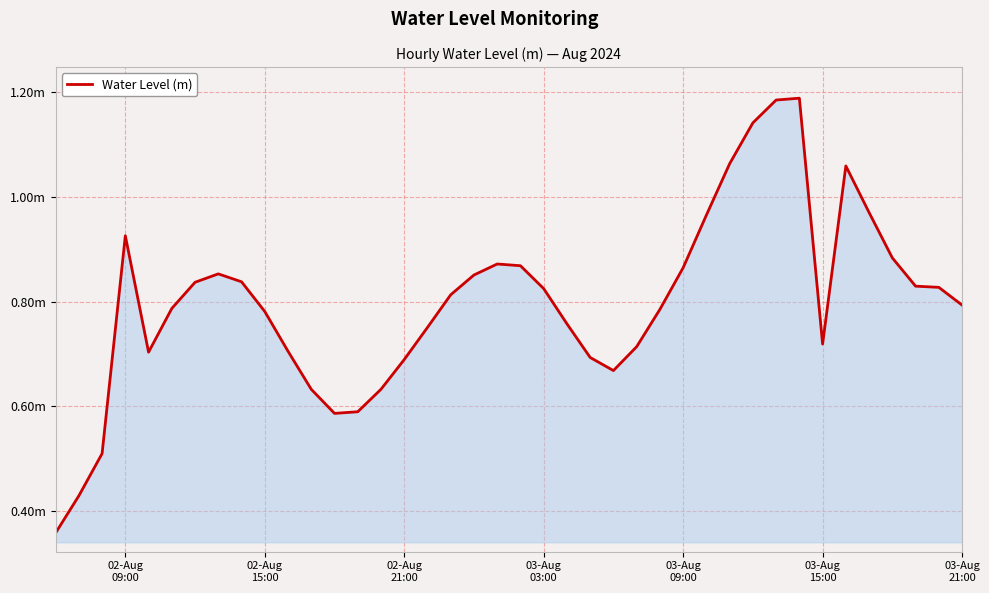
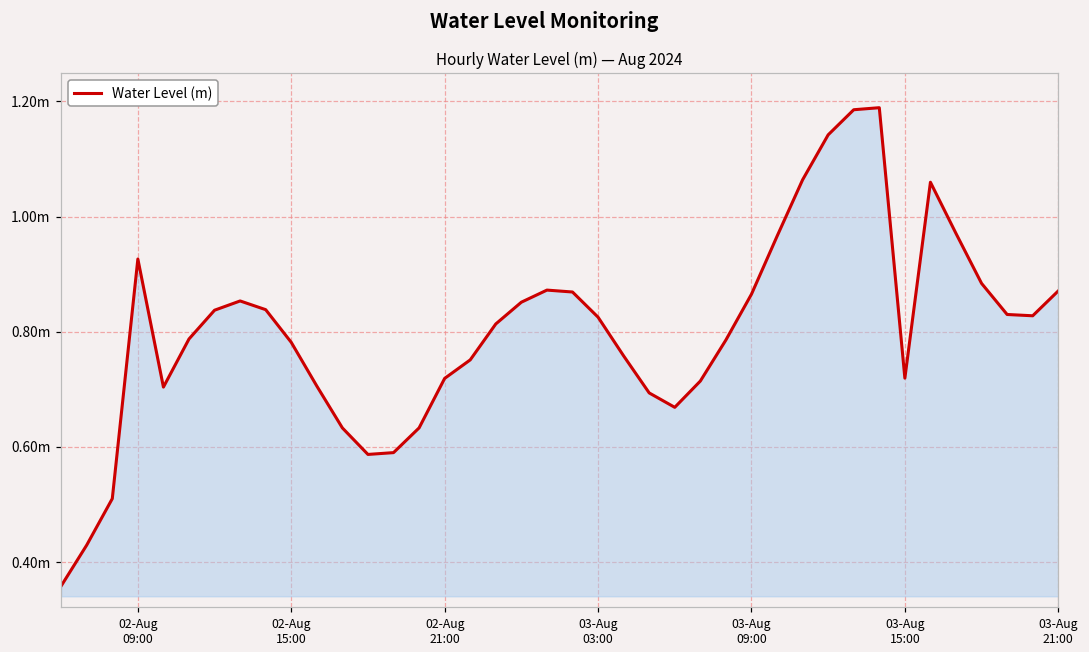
  {
    "02-Aug 09:00": "0.93m",
    "02-Aug 15:00": "0.78m",
-   "02-Aug 21:00": "0.69m",
+   "02-Aug 21:00": "0.72m",
    "03-Aug 03:00": "0.83m",
    "03-Aug 09:00": "0.86m",
    "03-Aug 15:00": "0.72m",
-   "03-Aug 21:00": "0.79m"
+   "03-Aug 21:00": "0.87m"
  }
